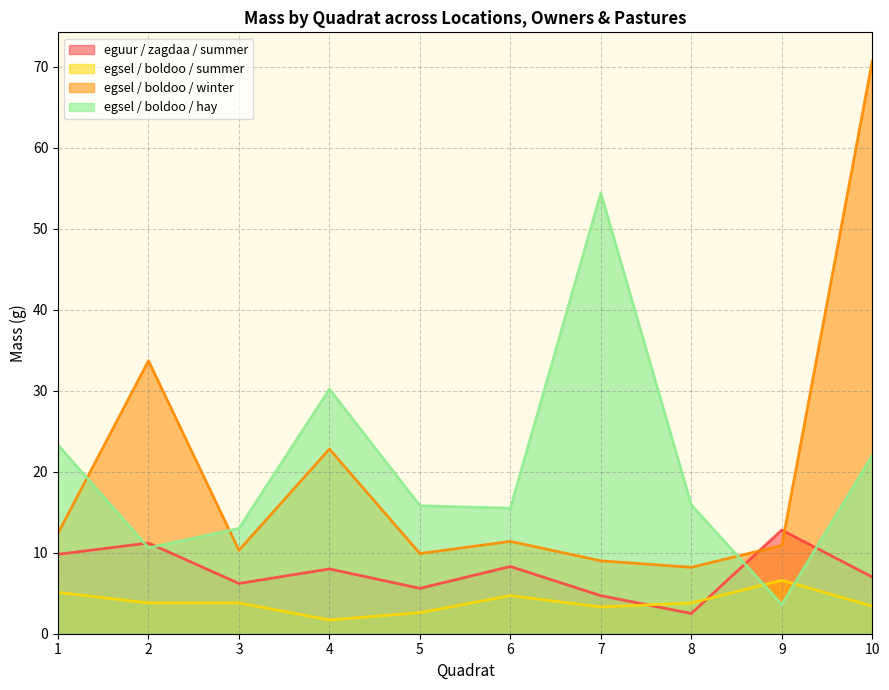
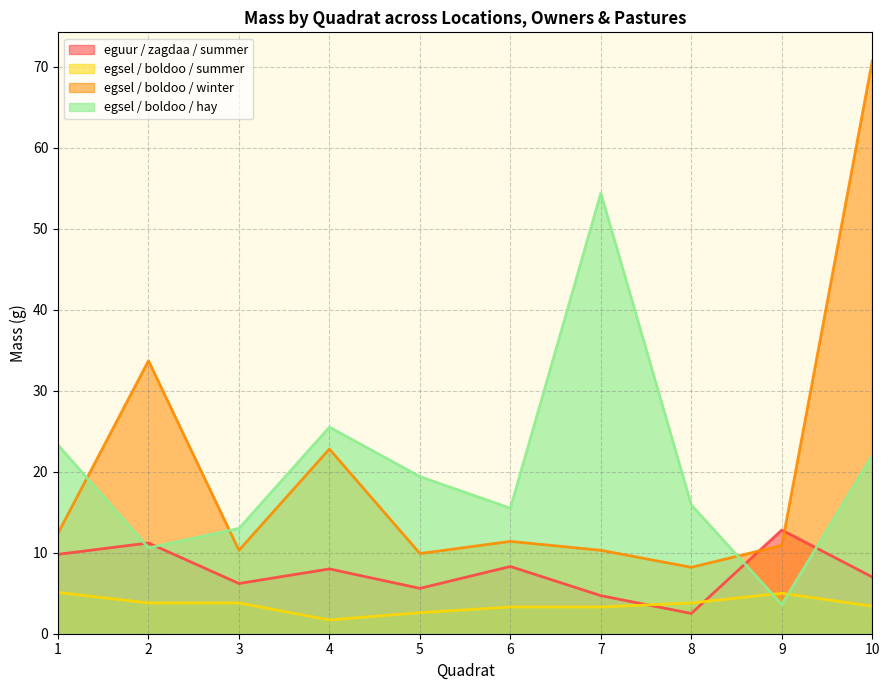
  {
    "eguur / zagdaa / summer": {
      "1": 10,
      "2": 11,
      "3": 6,
      "4": 8,
      "5": 6,
      "6": 8,
      "7": 5,
      "8": 3,
      "9": 13,
      "10": 7
    },
    "egsel / boldoo / summer": {
      "1": 5,
      "2": 4,
      "3": 4,
      "4": 2,
      "5": 3,
-     "6": 5,
+     "6": 3,
      "7": 3,
      "8": 4,
-     "9": 7,
+     "9": 5,
      "10": 3
    },
    "egsel / boldoo / winter": {
      "1": 12,
      "2": 34,
      "3": 10,
      "4": 23,
      "5": 10,
      "6": 11,
-     "7": 9,
+     "7": 10,
      "8": 8,
      "9": 11,
      "10": 71
    },
    "egsel / boldoo / hay": {
      "1": 23,
      "2": 11,
      "3": 13,
-     "4": 30,
-     "5": 16,
+     "4": 26,
+     "5": 19,
      "6": 16,
      "7": 54,
      "8": 16,
      "9": 4,
      "10": 22
    }
  }
